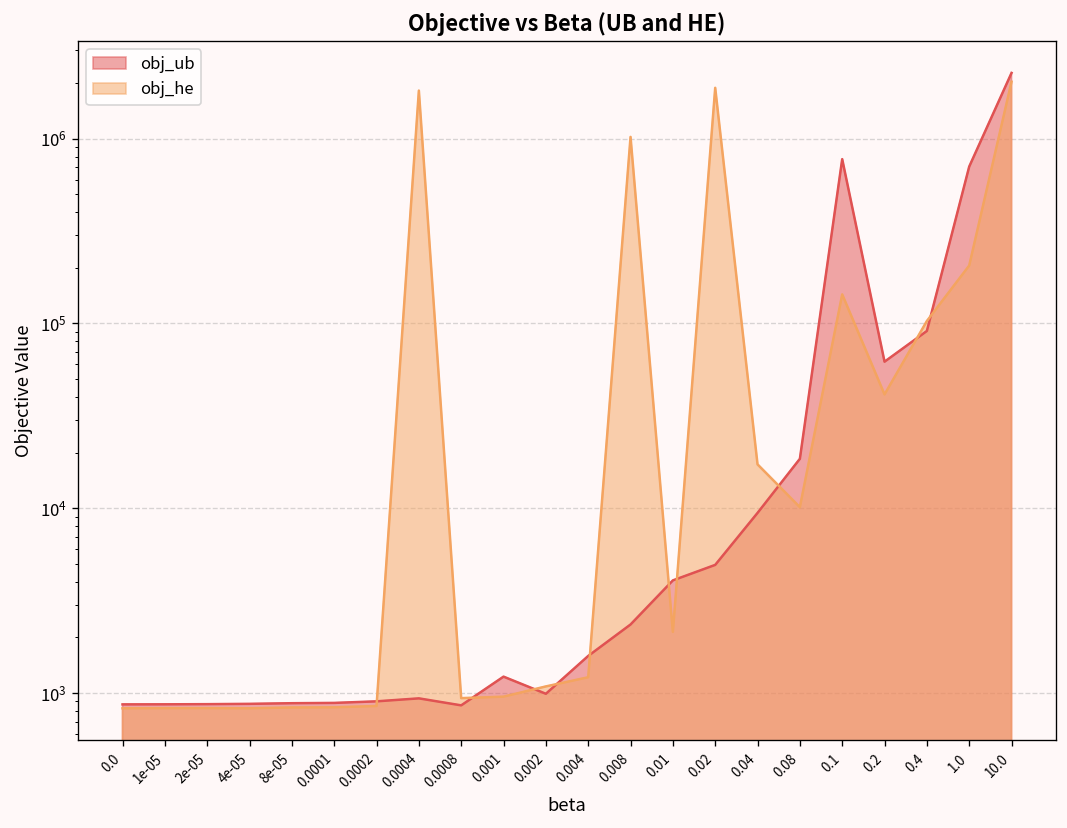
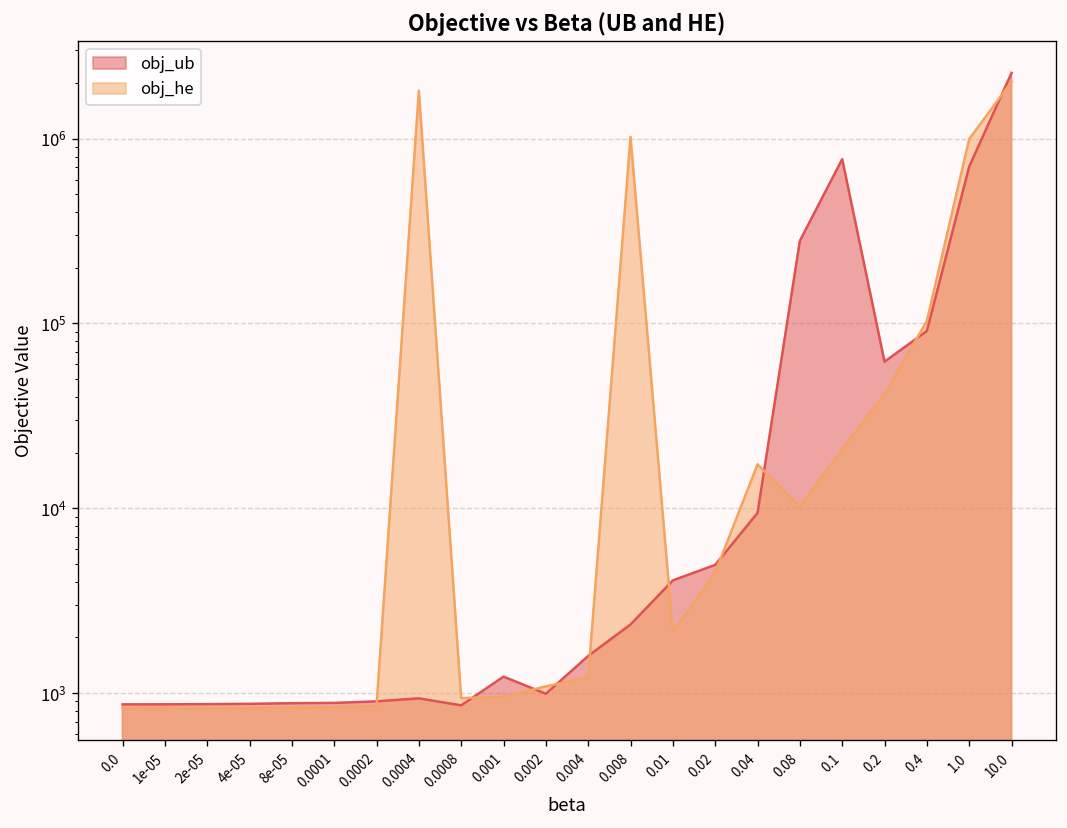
  {
    "obj_ub": {
      "0.0": 900,
      "1e-05": 900,
      "2e-05": 900,
      "4e-05": 900,
      "8e-05": 900,
      "0.0001": 900,
      "0.0002": 900,
      "0.0004": 900,
      "0.0008": 900,
      "0.001": 1200,
      "0.002": 1000,
      "0.004": 1600,
      "0.008": 2300,
      "0.01": 4100,
      "0.02": 4900,
      "0.04": 9000,
-     "0.08": 19000,
+     "0.08": 280000,
      "0.1": 800000,
      "0.2": 62000,
      "0.4": 90000,
      "1.0": 700000,
      "10.0": 2300000
    },
    "obj_he": {
      "0.0": 800,
      "1e-05": 800,
      "2e-05": 800,
      "4e-05": 800,
      "8e-05": 800,
      "0.0001": 800,
      "0.0002": 900,
      "0.0004": 1800000,
      "0.0008": 900,
      "0.001": 1000,
      "0.002": 1100,
      "0.004": 1200,
      "0.008": 1000000,
      "0.01": 2100,
-     "0.02": 1900000,
+     "0.02": 4500,
      "0.04": 17000,
      "0.08": 10000,
-     "0.1": 140000,
+     "0.1": 21000,
      "0.2": 41000,
      "0.4": 100000,
-     "1.0": 210000,
+     "1.0": 1000000,
      "10.0": 2000000
    }
  }
